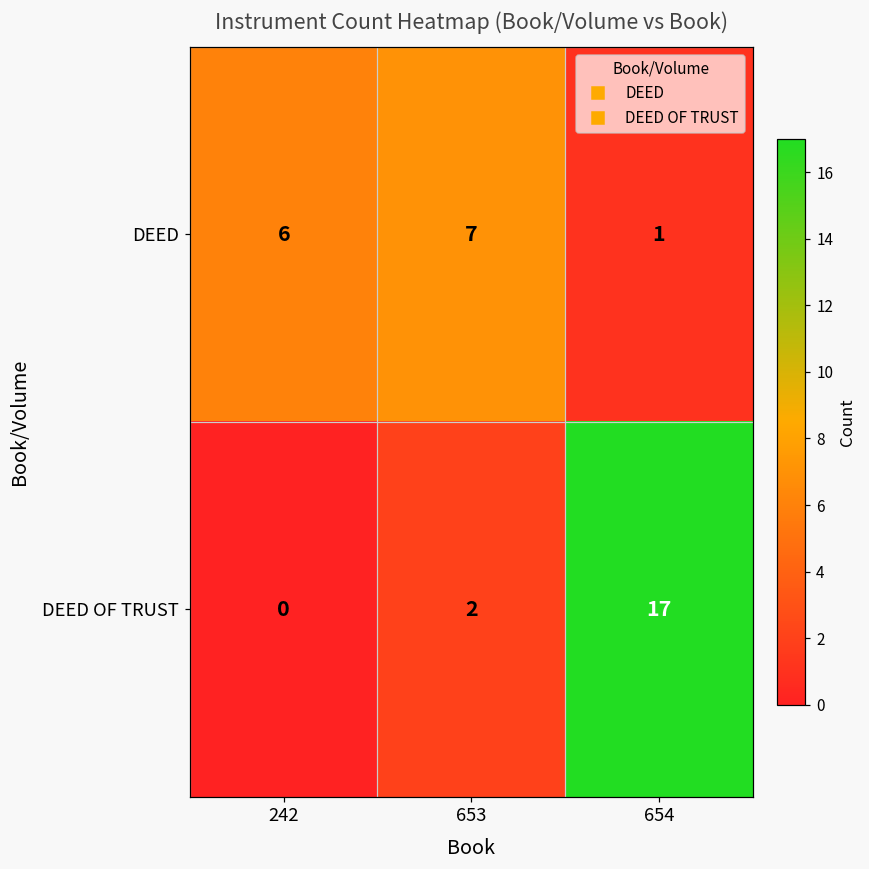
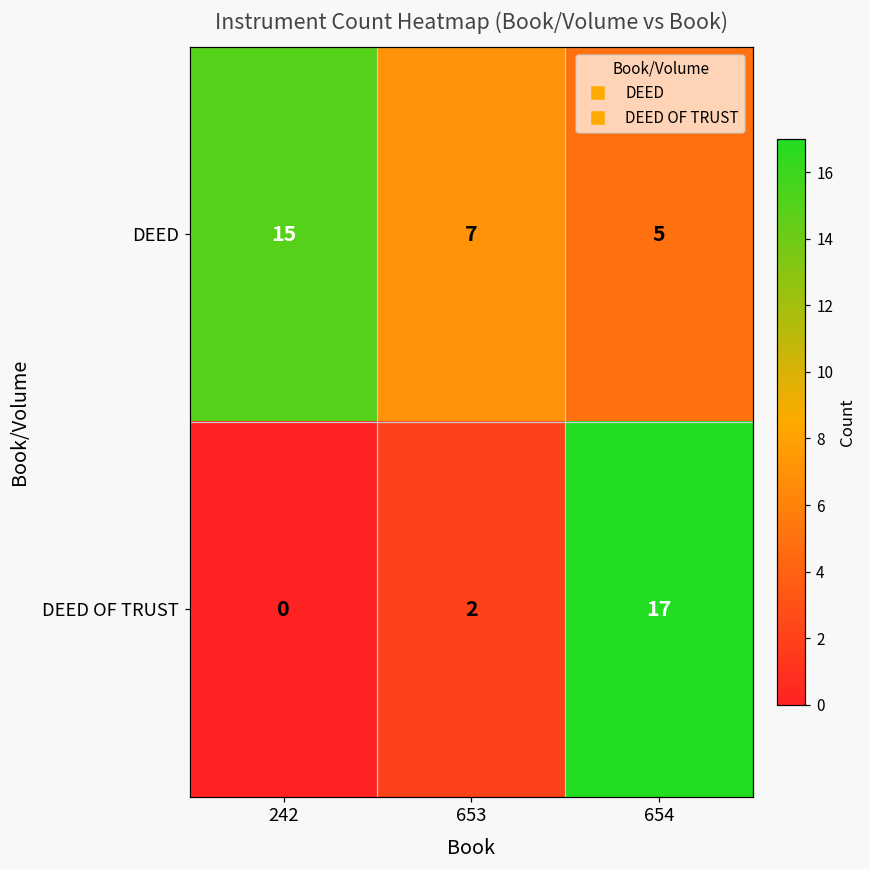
  {
    "DEED": {
-     "242": 6,
+     "242": 15,
      "653": 7,
-     "654": 1
+     "654": 5
    },
    "DEED OF TRUST": {
      "242": 0,
      "653": 2,
      "654": 17
    }
  }
